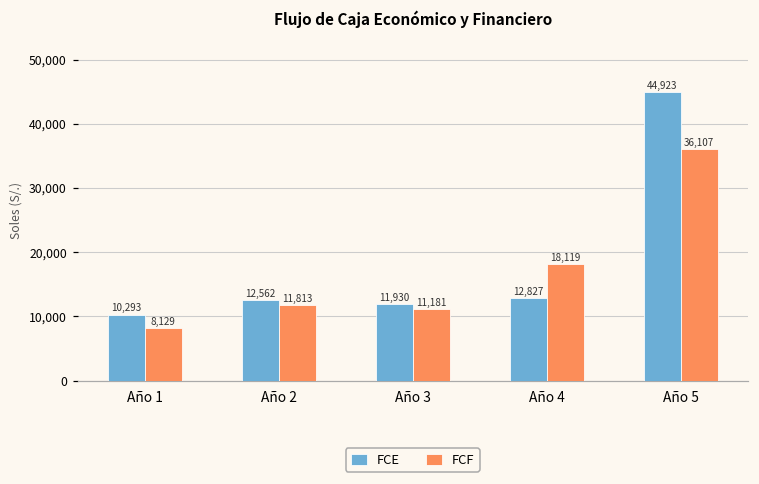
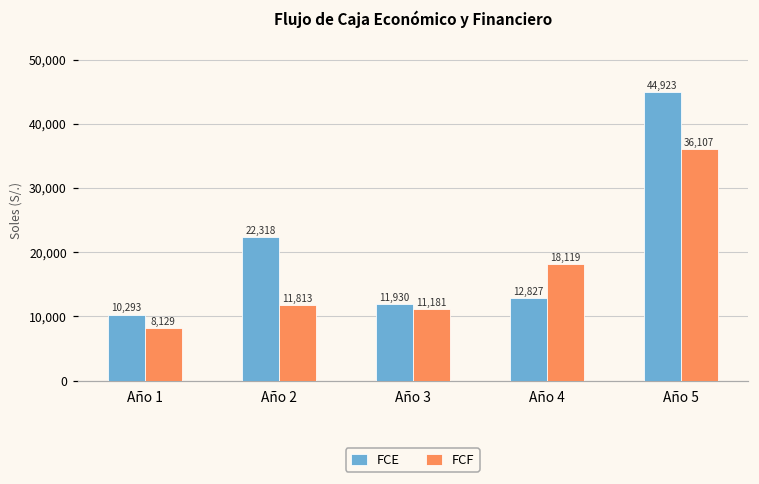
  {
    "FCE": {
      "Año 1": "10,293",
-     "Año 2": "12,562",
+     "Año 2": "22,318",
      "Año 3": "11,930",
      "Año 4": "12,827",
      "Año 5": "44,923"
    },
    "FCF": {
      "Año 1": "8,129",
      "Año 2": "11,813",
      "Año 3": "11,181",
      "Año 4": "18,119",
      "Año 5": "36,107"
    }
  }
